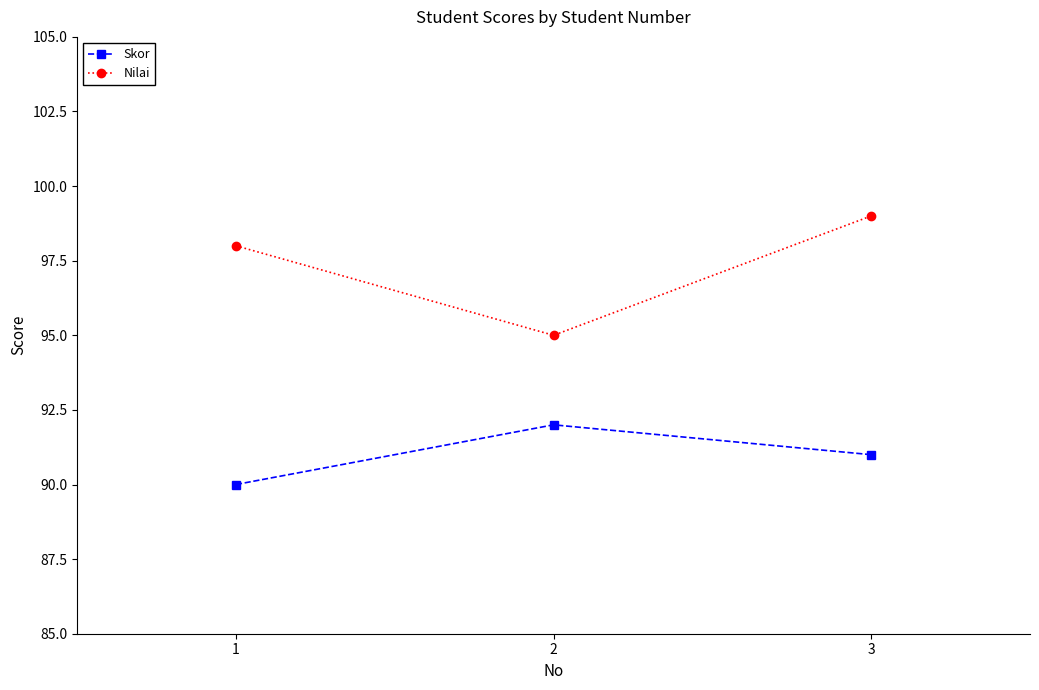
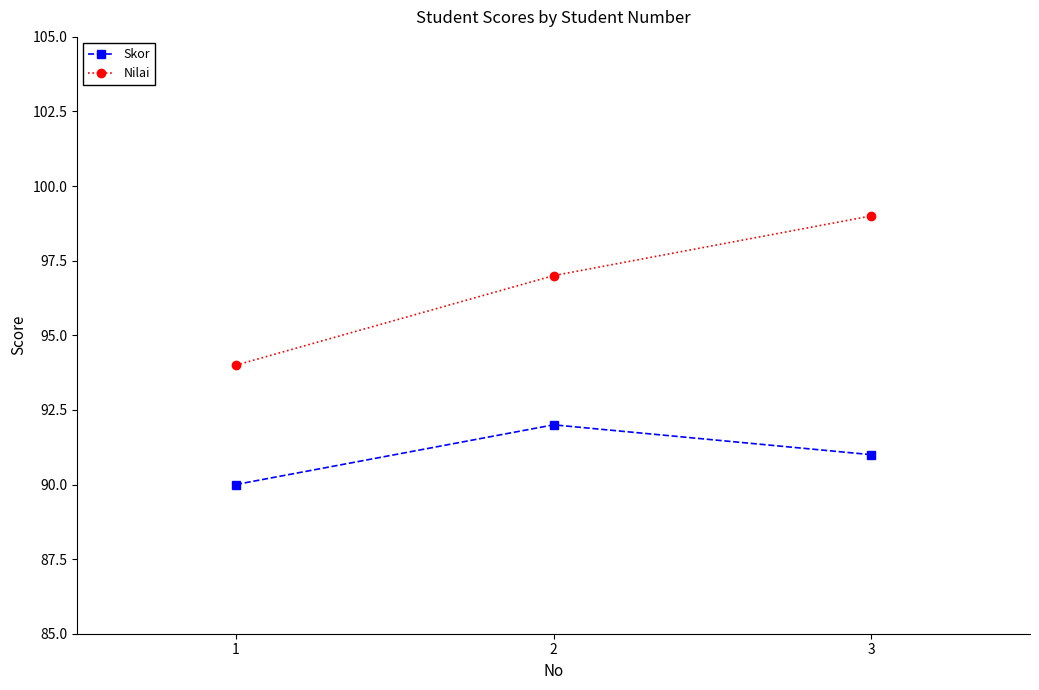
  {
    "Skor": {
      "1": 90,
      "2": 92,
      "3": 91
    },
    "Nilai": {
-     "1": 98,
-     "2": 95,
+     "1": 94,
+     "2": 97,
      "3": 99
    }
  }
